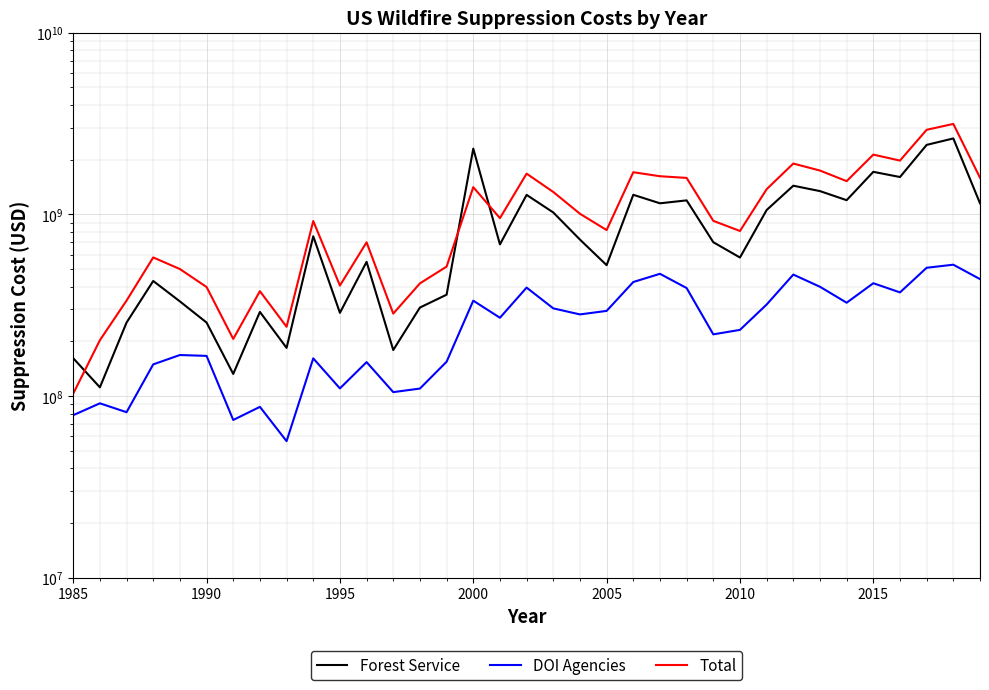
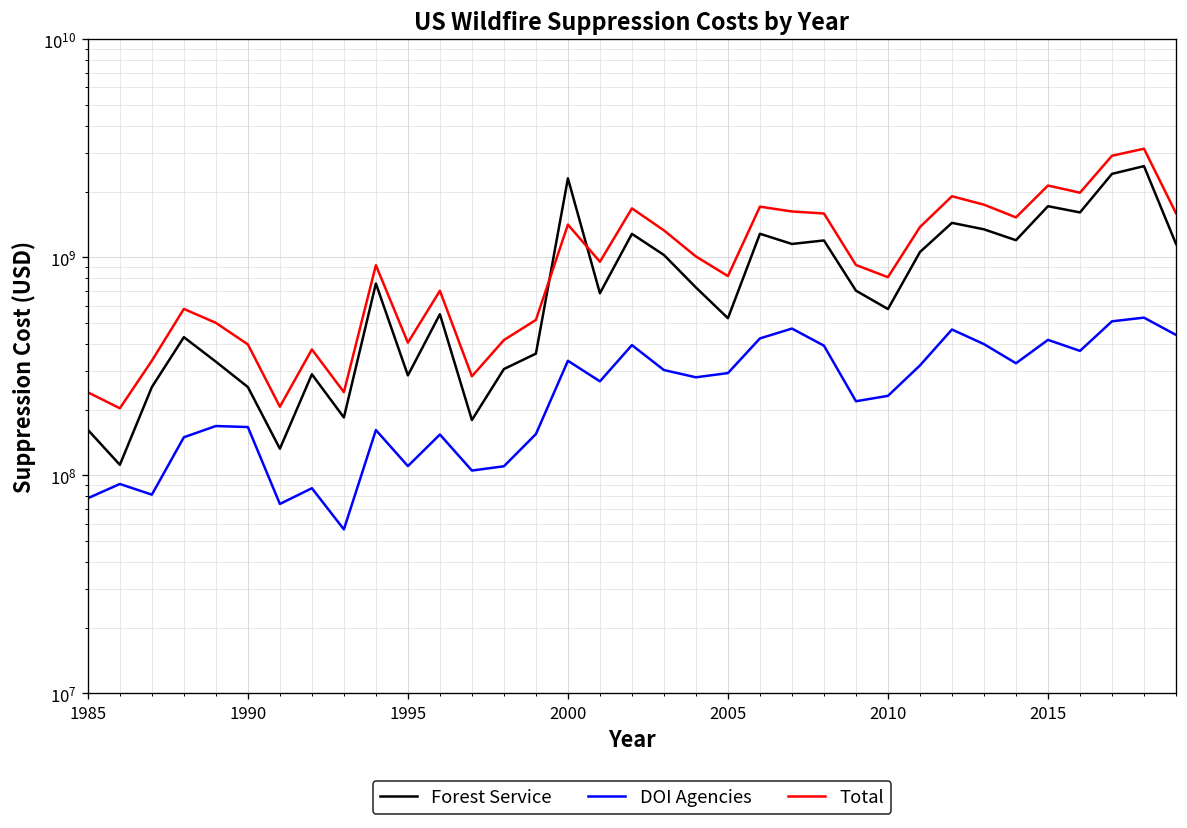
  {
    "Forest Service": {
      "1985": 160000000,
      "1990": 250000000,
      "1995": 290000000,
      "2000": 2300000000,
      "2005": 520000000,
      "2010": 580000000,
      "2015": 1700000000
    },
    "DOI Agencies": {
      "1985": 78000000,
      "1990": 170000000,
      "1995": 110000000,
      "2000": 330000000,
      "2005": 290000000,
      "2010": 230000000,
      "2015": 420000000
    },
    "Total": {
-     "1985": 100000000,
+     "1985": 240000000,
      "1990": 400000000,
      "1995": 410000000,
      "2000": 1400000000,
      "2005": 800000000,
      "2010": 800000000,
      "2015": 2100000000
    }
  }
